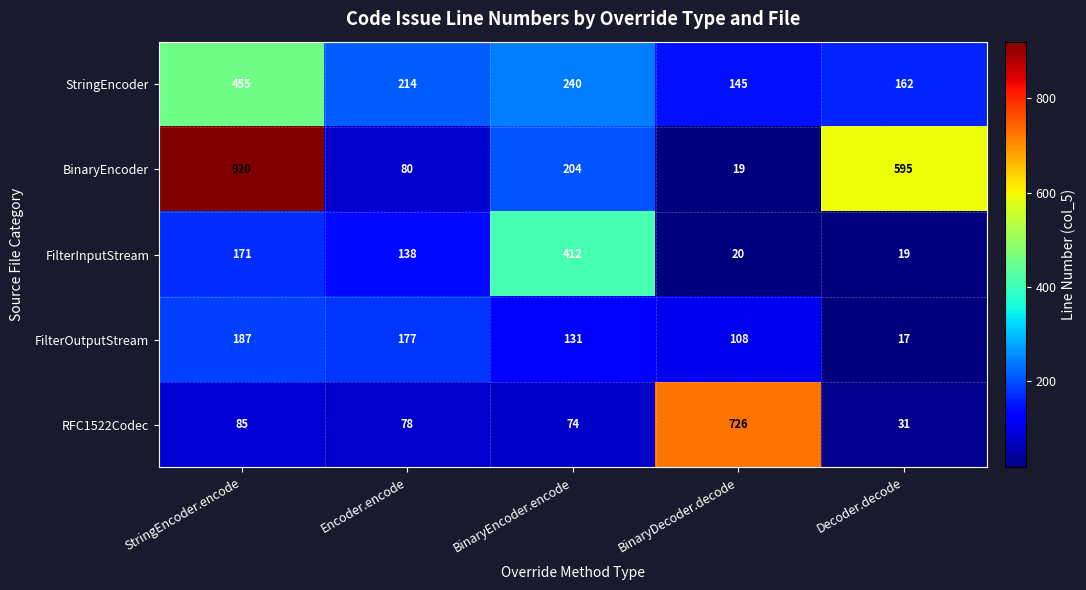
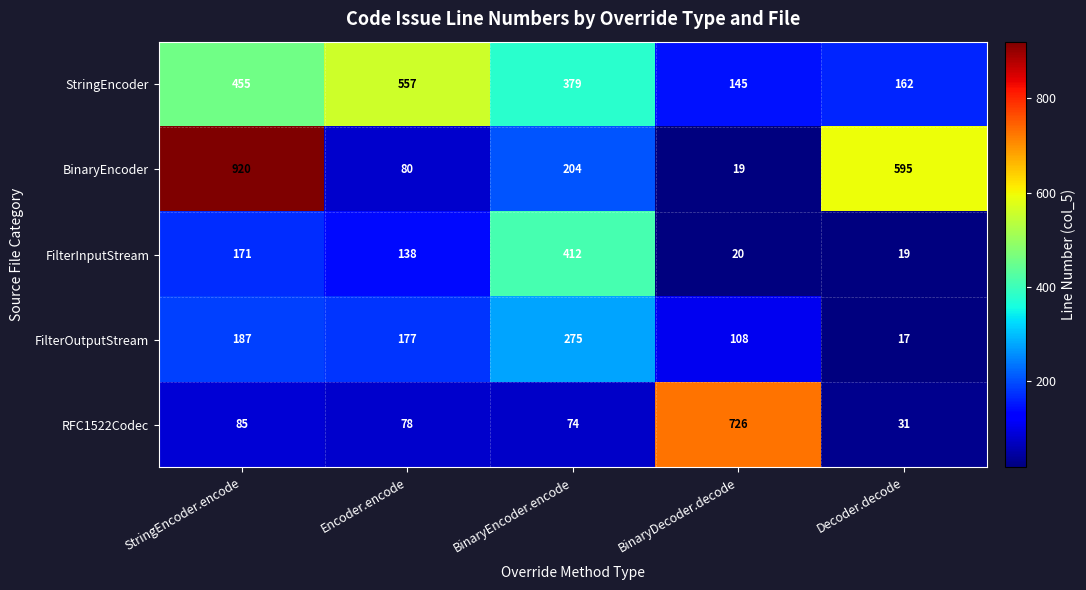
  {
    "StringEncoder": {
      "StringEncoder.encode": 455,
-     "Encoder.encode": 214,
-     "BinaryEncoder.encode": 240,
+     "Encoder.encode": 557,
+     "BinaryEncoder.encode": 379,
      "BinaryDecoder.decode": 145,
      "Decoder.decode": 162
    },
    "BinaryEncoder": {
      "StringEncoder.encode": 920,
      "Encoder.encode": 80,
      "BinaryEncoder.encode": 204,
      "BinaryDecoder.decode": 19,
      "Decoder.decode": 595
    },
    "FilterInputStream": {
      "StringEncoder.encode": 171,
      "Encoder.encode": 138,
      "BinaryEncoder.encode": 412,
      "BinaryDecoder.decode": 20,
      "Decoder.decode": 19
    },
    "FilterOutputStream": {
      "StringEncoder.encode": 187,
      "Encoder.encode": 177,
-     "BinaryEncoder.encode": 131,
+     "BinaryEncoder.encode": 275,
      "BinaryDecoder.decode": 108,
      "Decoder.decode": 17
    },
    "RFC1522Codec": {
      "StringEncoder.encode": 85,
      "Encoder.encode": 78,
      "BinaryEncoder.encode": 74,
      "BinaryDecoder.decode": 726,
      "Decoder.decode": 31
    }
  }
